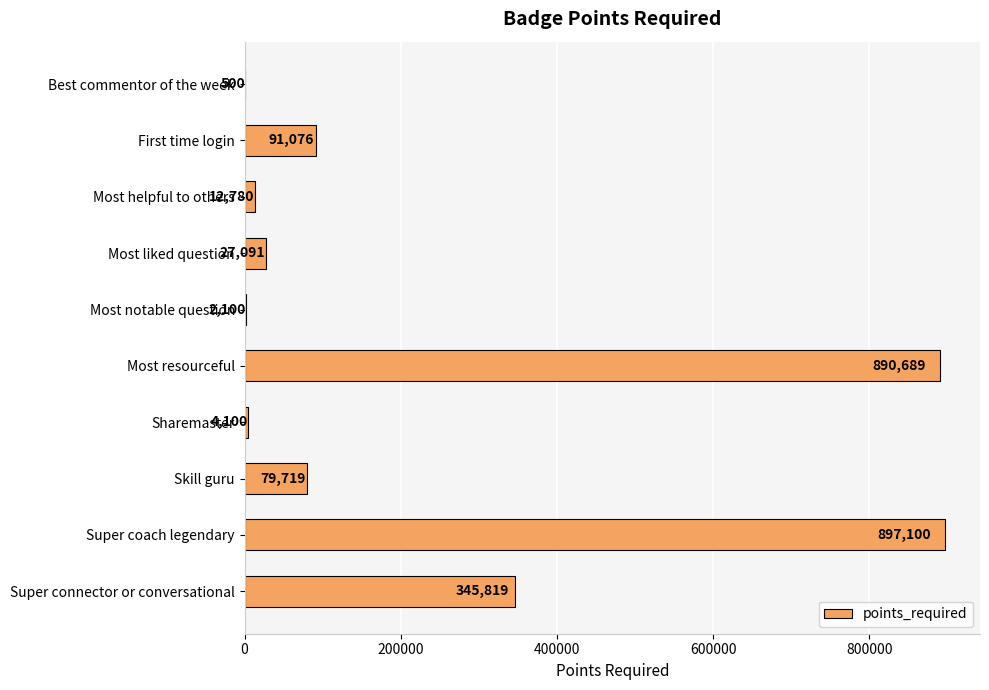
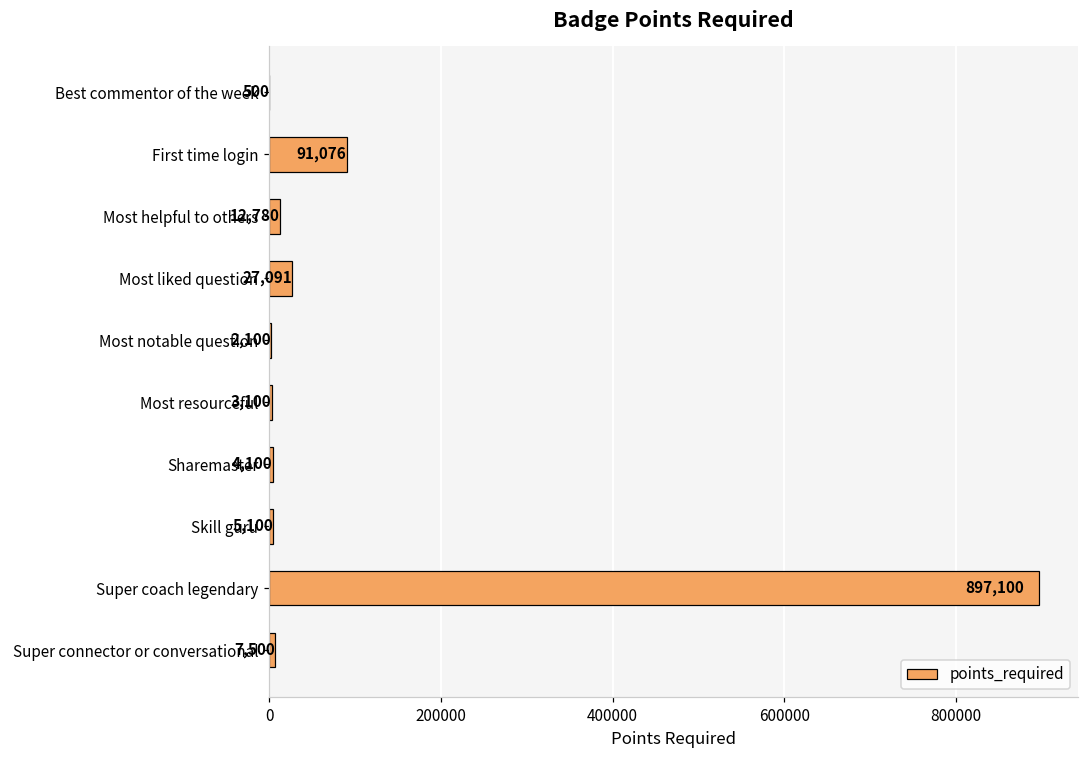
  {
    "Best commentor of the week": "500",
    "First time login": "91,076",
    "Most helpful to others": "12,780",
    "Most liked question": "27,091",
    "Most notable question": "2,100",
-   "Most resourceful": "890,689",
+   "Most resourceful": "3,100",
    "Sharemaster": "4,100",
-   "Skill guru": "79,719",
+   "Skill guru": "5,100",
    "Super coach legendary": "897,100",
-   "Super connector or conversational": "345,819"
+   "Super connector or conversational": "7,500"
  }
